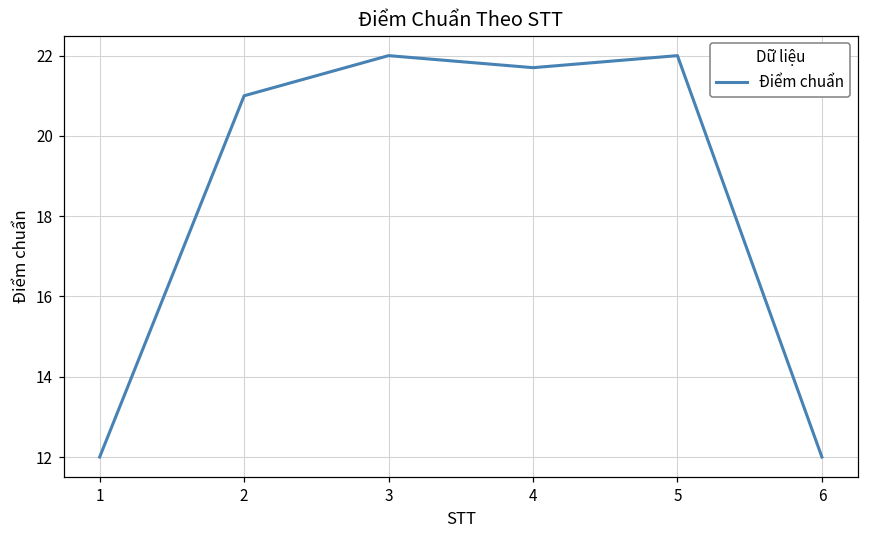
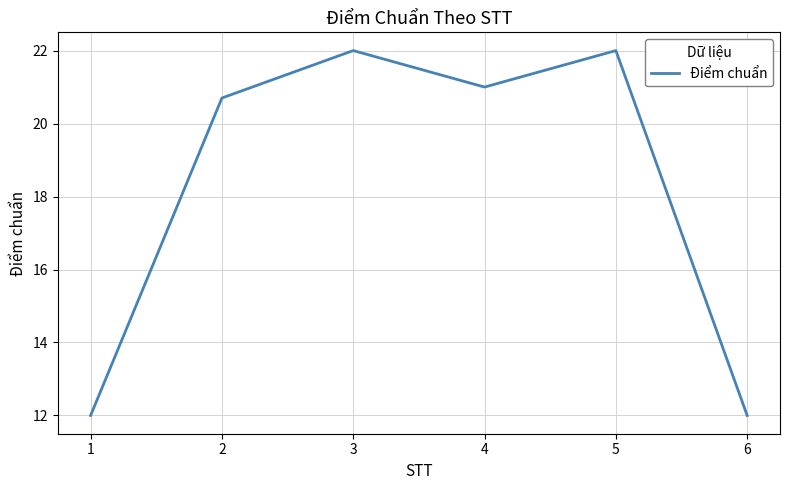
  {
    "1": 12.0,
-   "2": 21.0,
+   "2": 20.7,
    "3": 22.0,
-   "4": 21.7,
+   "4": 21.0,
    "5": 22.0,
    "6": 12.0
  }
